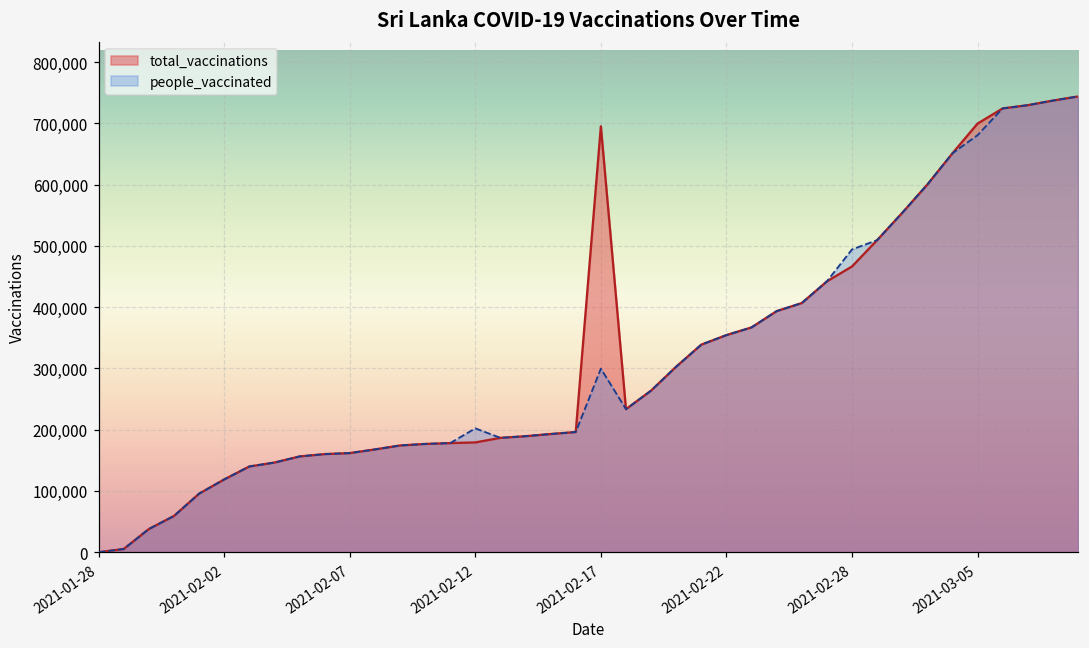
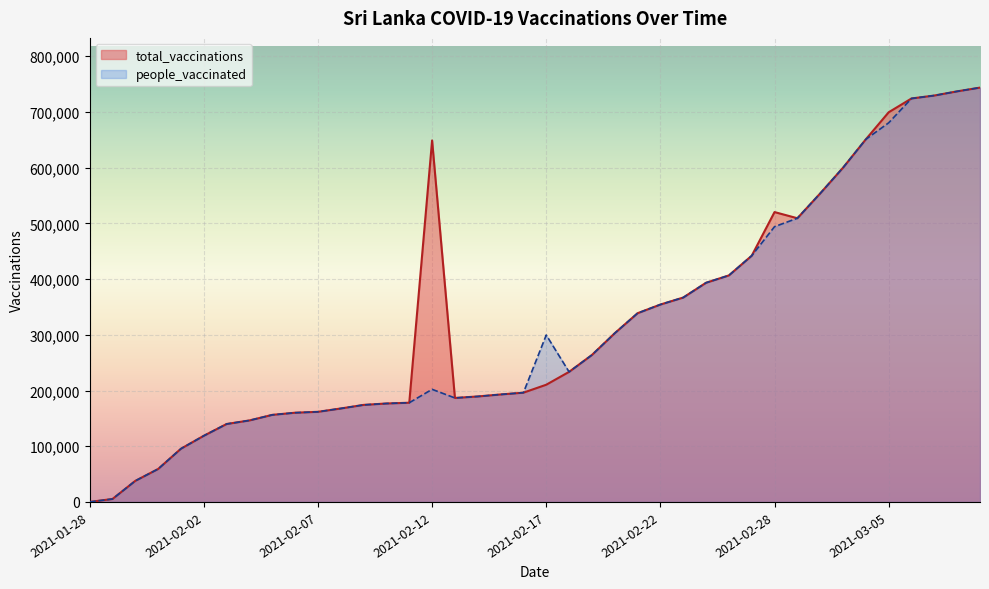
  {
    "total_vaccinations": {
-     "2021-02-12": "180,000",
-     "2021-02-17": "700,000",
-     "2021-02-28": "470,000",
+     "2021-02-12": "650,000",
+     "2021-02-17": "210,000",
+     "2021-02-28": "520,000",
      "2021-03-05": "700,000"
    },
    "people_vaccinated": {
      "2021-02-12": "200,000",
      "2021-02-17": "300,000",
      "2021-02-28": "490,000",
      "2021-03-05": "680,000"
    }
  }
